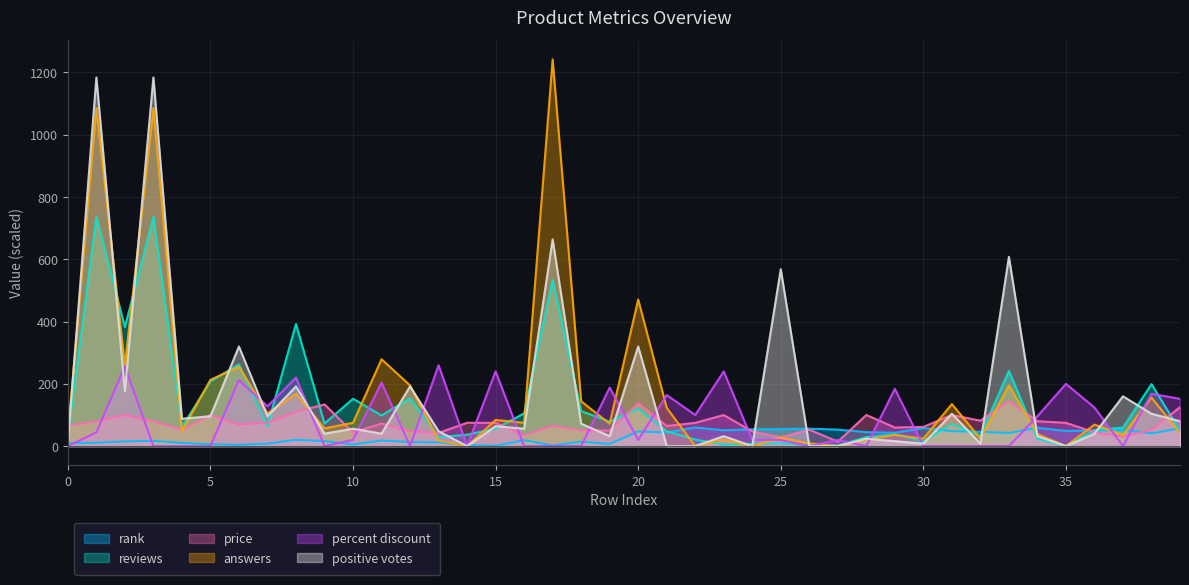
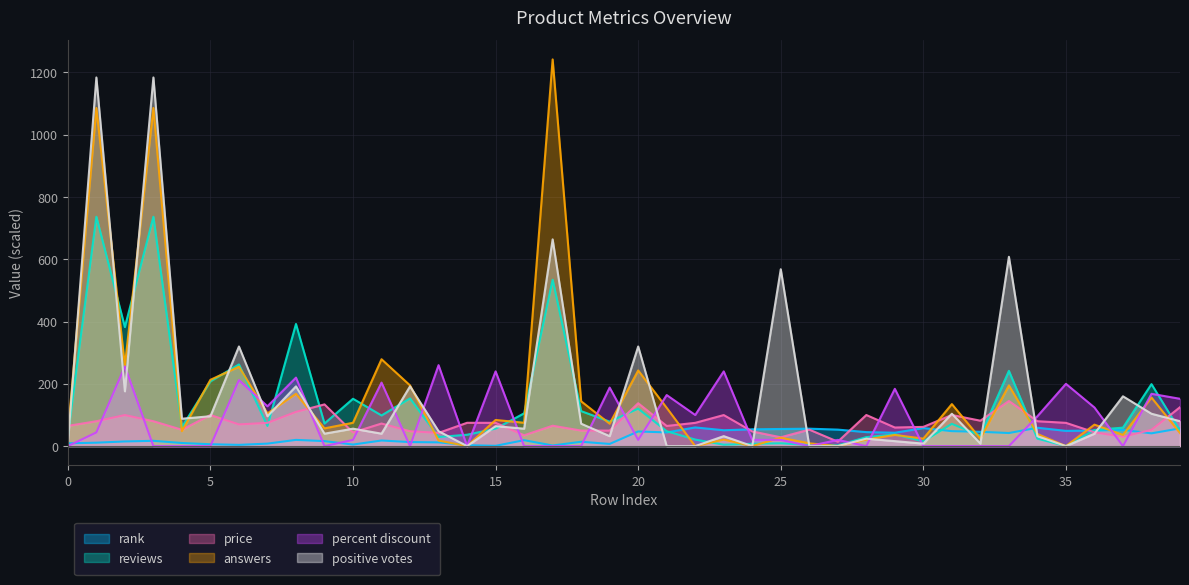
  {
    "answers": {
      "10": 80,
      "15": 80,
-     "20": 470,
+     "20": 240,
      "30": 20
    },
    "positive votes": {
      "10": 60,
      "20": 320,
      "25": 570
    }
  }
